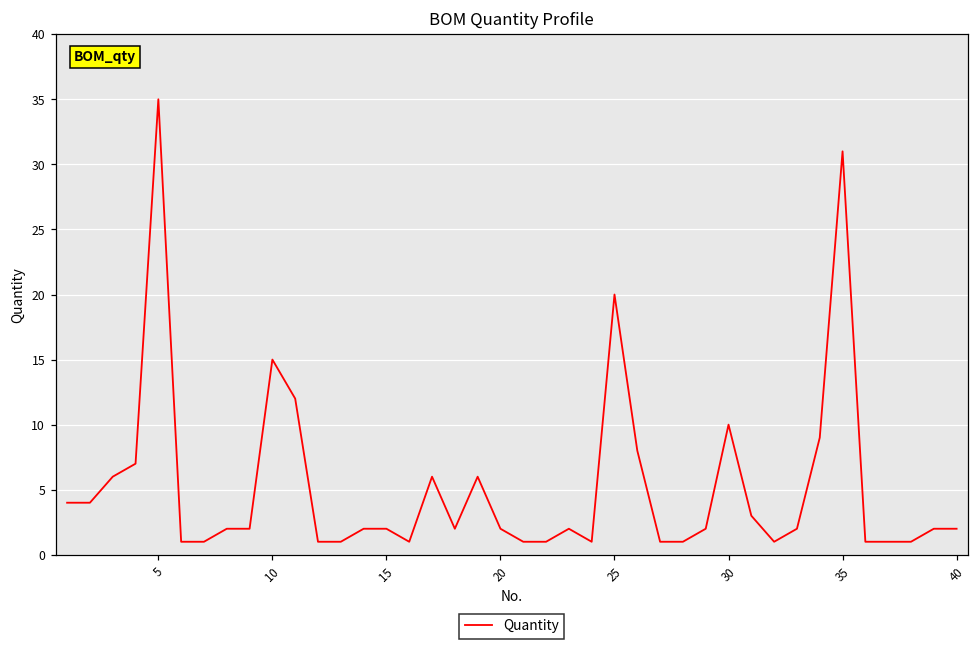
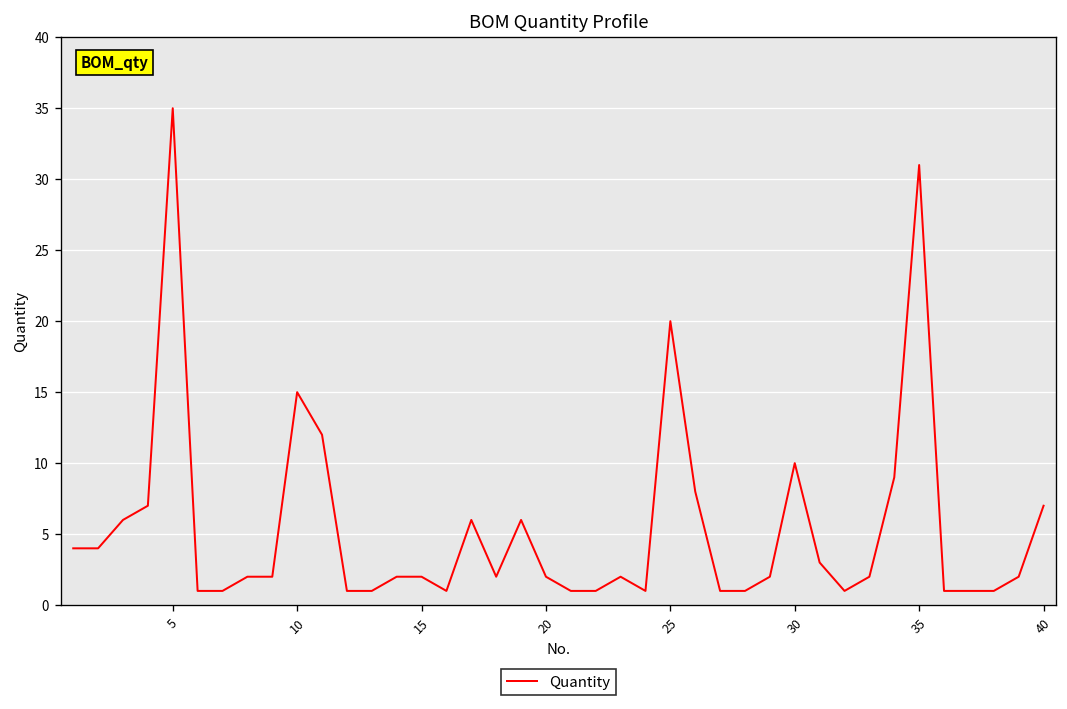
  {
    "5": 35,
    "10": 15,
    "15": 2,
    "20": 2,
    "25": 20,
    "30": 10,
    "35": 31,
-   "40": 2
+   "40": 7
  }
